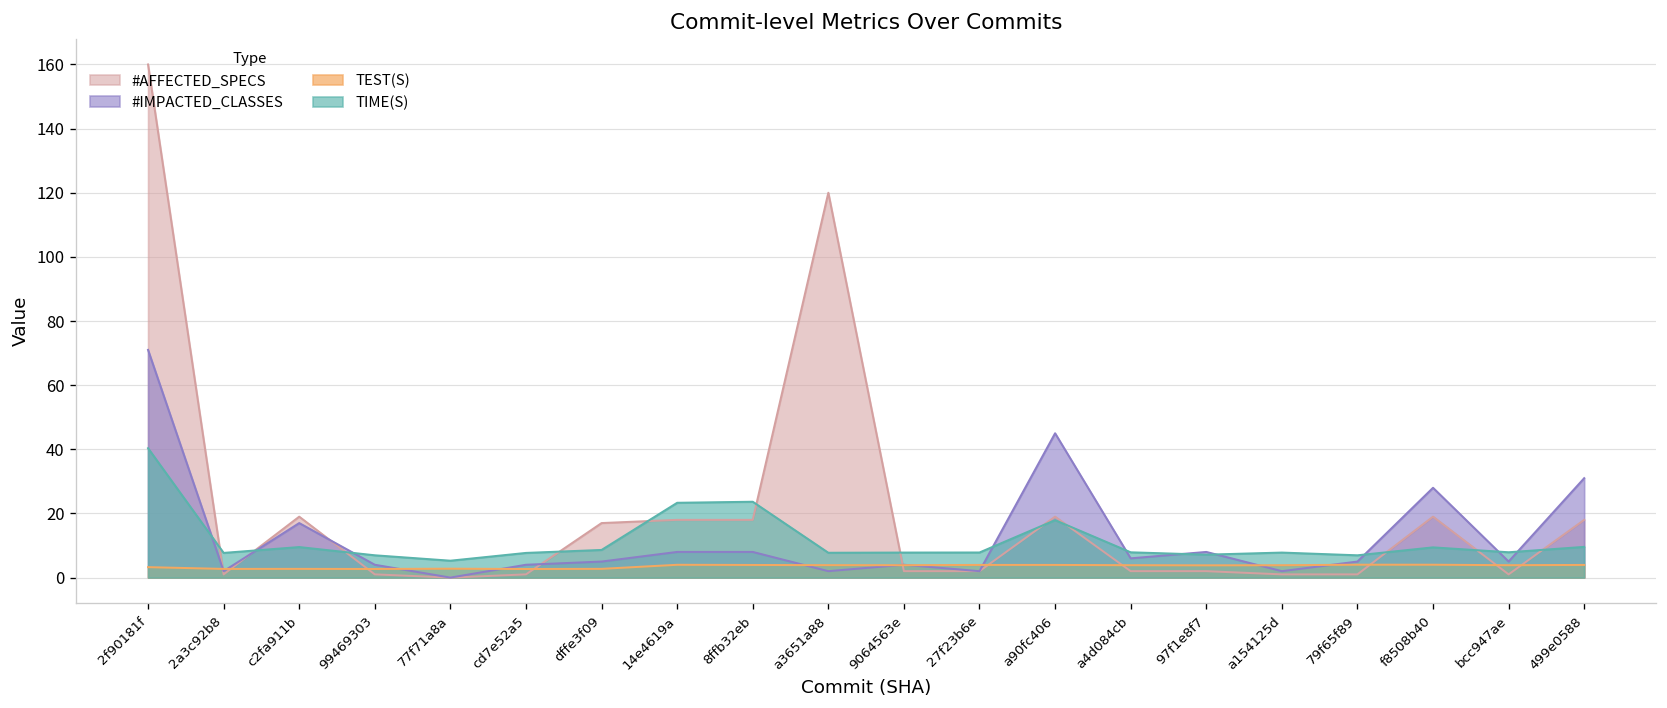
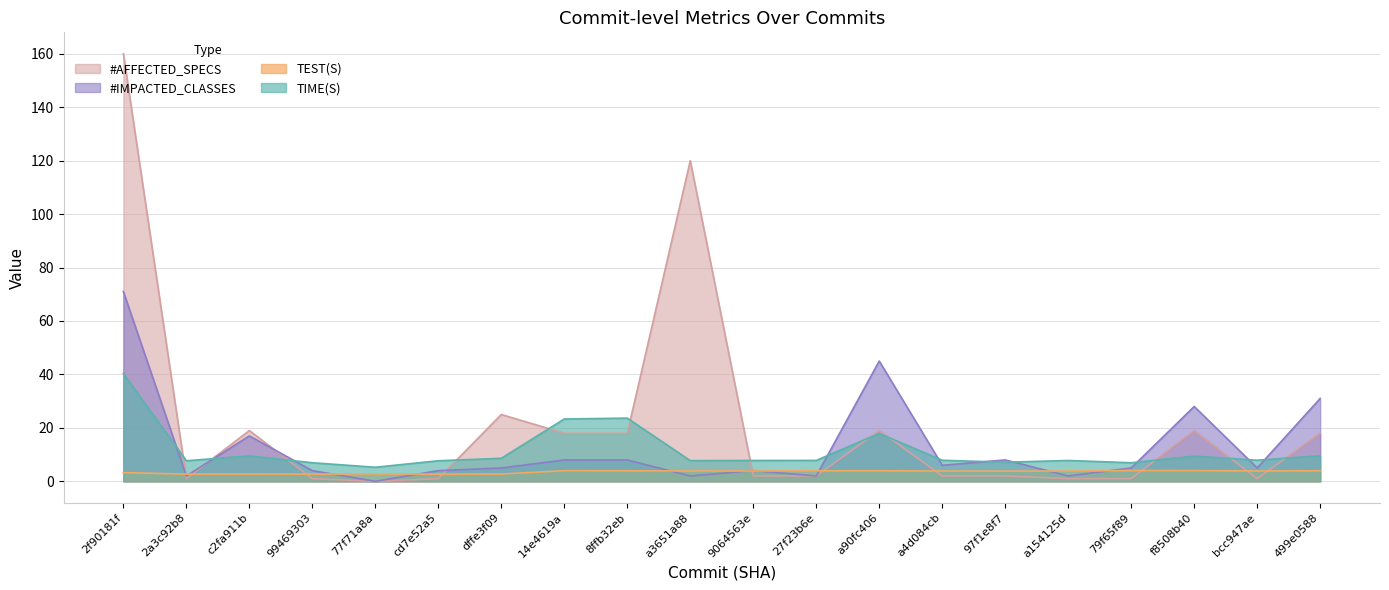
  {
    "#AFFECTED_SPECS": {
      "2f90181f": 160,
      "2a3c92b8": 1,
      "c2fa911b": 19,
      "99469303": 1,
      "cd7e52a5": 1,
-     "dffe3f09": 17,
+     "dffe3f09": 25,
      "14e4619a": 18,
      "8ffb32eb": 18,
      "a3651a88": 120,
      "9064563e": 2,
      "a90fc406": 19,
      "a4d084cb": 2,
      "97f1e8f7": 2,
      "a154125d": 1,
      "79f65f89": 1,
      "f8508b40": 19,
      "bcc947ae": 1,
      "499e0588": 18
    },
    "#IMPACTED_CLASSES": {
      "2f90181f": 71,
      "c2fa911b": 17,
      "99469303": 4,
      "cd7e52a5": 4,
      "dffe3f09": 5,
      "14e4619a": 8,
      "8ffb32eb": 8,
      "a3651a88": 2,
      "a90fc406": 45,
      "a4d084cb": 6,
      "a154125d": 2,
      "79f65f89": 5,
      "f8508b40": 28,
      "bcc947ae": 5,
      "499e0588": 31
    },
    "TEST(S)": {
      "2f90181f": 3,
      "c2fa911b": 3,
      "99469303": 3,
      "77f71a8a": 3,
      "cd7e52a5": 3,
      "dffe3f09": 3,
      "14e4619a": 4,
      "8ffb32eb": 4,
      "a3651a88": 4,
      "27f23b6e": 4,
      "a90fc406": 4,
      "a4d084cb": 4,
      "97f1e8f7": 4,
      "a154125d": 4,
      "79f65f89": 4,
      "f8508b40": 4,
      "bcc947ae": 4,
      "499e0588": 4
    },
    "TIME(S)": {
      "2f90181f": 40,
      "2a3c92b8": 8,
      "c2fa911b": 10,
      "99469303": 7,
      "77f71a8a": 5,
      "cd7e52a5": 8,
      "dffe3f09": 9,
      "14e4619a": 23,
      "8ffb32eb": 24,
      "a3651a88": 8,
      "9064563e": 8,
      "27f23b6e": 8,
      "a90fc406": 18,
      "a4d084cb": 8,
      "a154125d": 8,
      "79f65f89": 7,
      "f8508b40": 9,
      "bcc947ae": 8,
      "499e0588": 10
    }
  }
